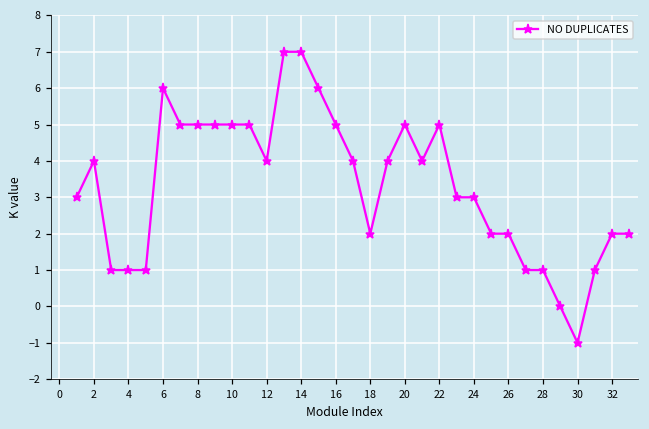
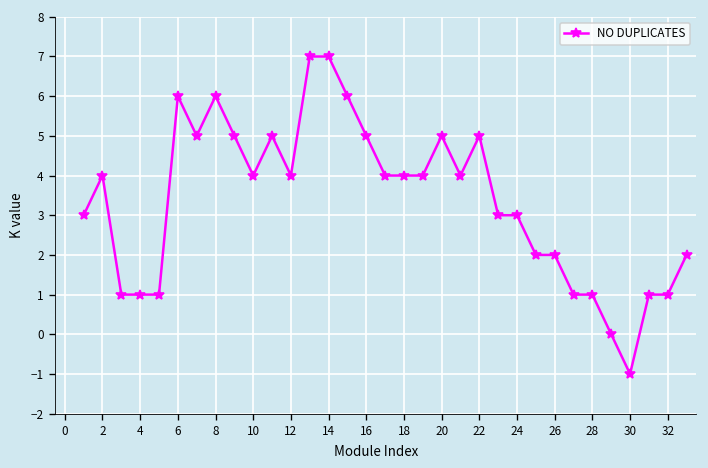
  {
    "2": 4,
    "4": 1,
    "6": 6,
-   "8": 5,
-   "10": 5,
+   "8": 6,
+   "10": 4,
    "12": 4,
    "14": 7,
    "16": 5,
-   "18": 2,
+   "18": 4,
    "20": 5,
    "22": 5,
    "24": 3,
    "26": 2,
    "28": 1,
    "30": -1,
-   "32": 2
+   "32": 1
  }
